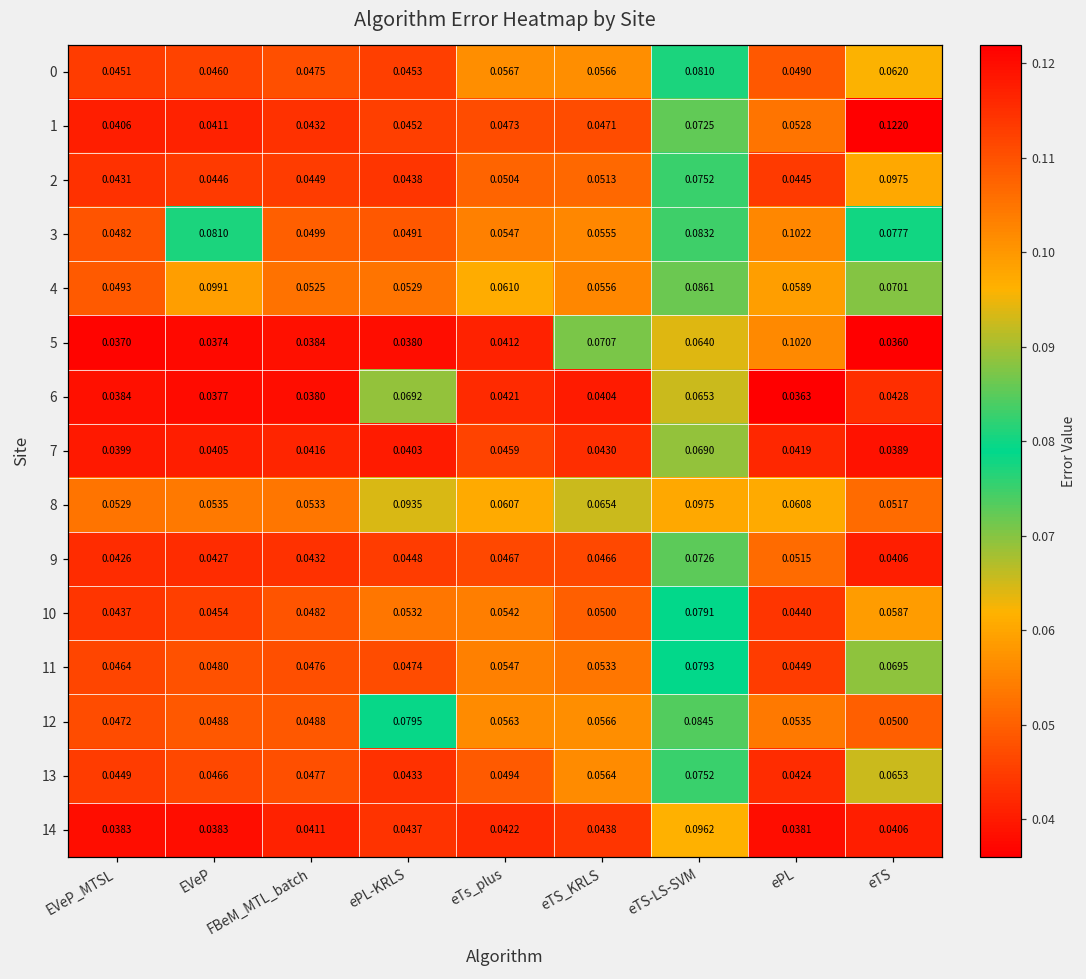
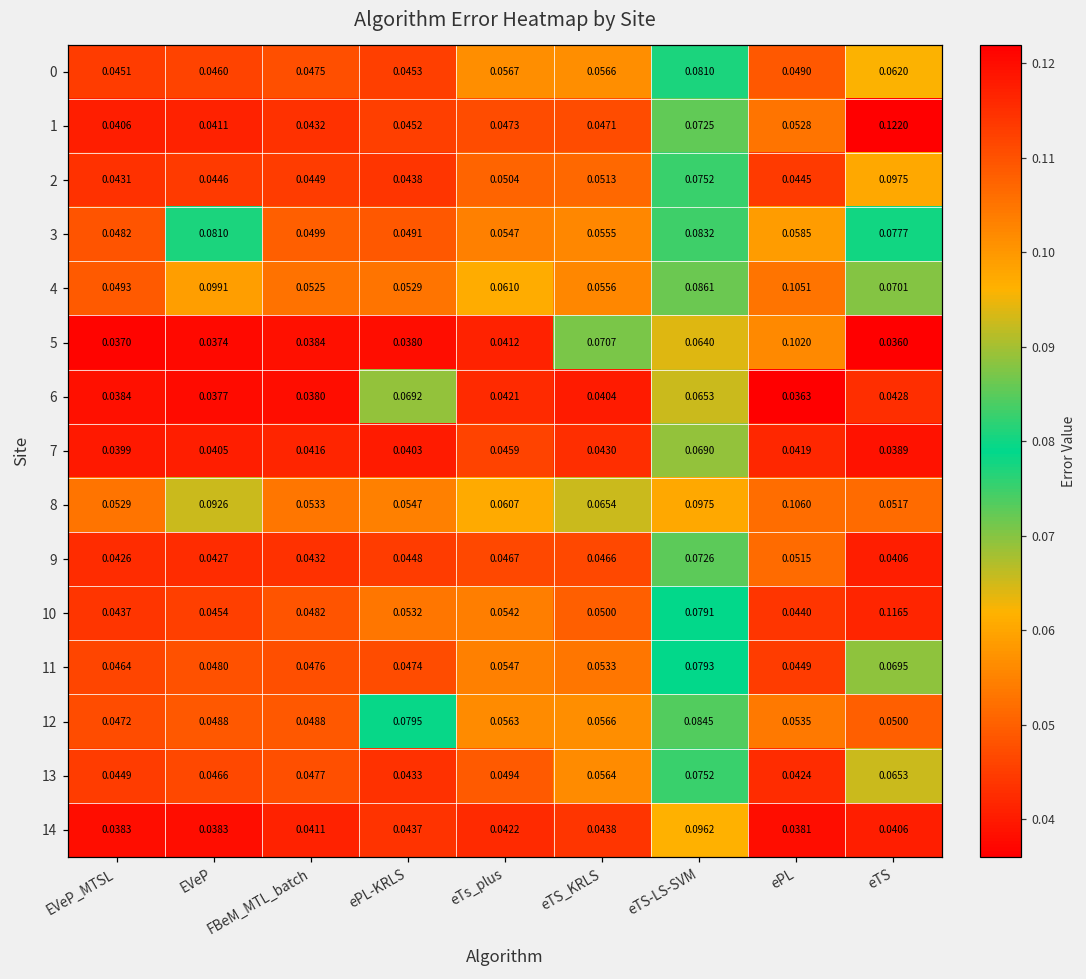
  {
    "0": {
      "EVeP_MTSL": 0.0451,
      "EVeP": 0.0460,
      "FBeM_MTL_batch": 0.0475,
      "ePL-KRLS": 0.0453,
      "eTs_plus": 0.0567,
      "eTS_KRLS": 0.0566,
      "eTS-LS-SVM": 0.0810,
      "ePL": 0.0490,
      "eTS": 0.0620
    },
    "1": {
      "EVeP_MTSL": 0.0406,
      "EVeP": 0.0411,
      "FBeM_MTL_batch": 0.0432,
      "ePL-KRLS": 0.0452,
      "eTs_plus": 0.0473,
      "eTS_KRLS": 0.0471,
      "eTS-LS-SVM": 0.0725,
      "ePL": 0.0528,
      "eTS": 0.1220
    },
    "2": {
      "EVeP_MTSL": 0.0431,
      "EVeP": 0.0446,
      "FBeM_MTL_batch": 0.0449,
      "ePL-KRLS": 0.0438,
      "eTs_plus": 0.0504,
      "eTS_KRLS": 0.0513,
      "eTS-LS-SVM": 0.0752,
      "ePL": 0.0445,
      "eTS": 0.0975
    },
    "3": {
      "EVeP_MTSL": 0.0482,
      "EVeP": 0.0810,
      "FBeM_MTL_batch": 0.0499,
      "ePL-KRLS": 0.0491,
      "eTs_plus": 0.0547,
      "eTS_KRLS": 0.0555,
      "eTS-LS-SVM": 0.0832,
-     "ePL": 0.1022,
+     "ePL": 0.0585,
      "eTS": 0.0777
    },
    "4": {
      "EVeP_MTSL": 0.0493,
      "EVeP": 0.0991,
      "FBeM_MTL_batch": 0.0525,
      "ePL-KRLS": 0.0529,
      "eTs_plus": 0.0610,
      "eTS_KRLS": 0.0556,
      "eTS-LS-SVM": 0.0861,
-     "ePL": 0.0589,
+     "ePL": 0.1051,
      "eTS": 0.0701
    },
    "5": {
      "EVeP_MTSL": 0.0370,
      "EVeP": 0.0374,
      "FBeM_MTL_batch": 0.0384,
      "ePL-KRLS": 0.0380,
      "eTs_plus": 0.0412,
      "eTS_KRLS": 0.0707,
      "eTS-LS-SVM": 0.0640,
      "ePL": 0.1020,
      "eTS": 0.0360
    },
    "6": {
      "EVeP_MTSL": 0.0384,
      "EVeP": 0.0377,
      "FBeM_MTL_batch": 0.0380,
      "ePL-KRLS": 0.0692,
      "eTs_plus": 0.0421,
      "eTS_KRLS": 0.0404,
      "eTS-LS-SVM": 0.0653,
      "ePL": 0.0363,
      "eTS": 0.0428
    },
    "7": {
      "EVeP_MTSL": 0.0399,
      "EVeP": 0.0405,
      "FBeM_MTL_batch": 0.0416,
      "ePL-KRLS": 0.0403,
      "eTs_plus": 0.0459,
      "eTS_KRLS": 0.0430,
      "eTS-LS-SVM": 0.0690,
      "ePL": 0.0419,
      "eTS": 0.0389
    },
    "8": {
      "EVeP_MTSL": 0.0529,
-     "EVeP": 0.0535,
+     "EVeP": 0.0926,
      "FBeM_MTL_batch": 0.0533,
-     "ePL-KRLS": 0.0935,
+     "ePL-KRLS": 0.0547,
      "eTs_plus": 0.0607,
      "eTS_KRLS": 0.0654,
      "eTS-LS-SVM": 0.0975,
-     "ePL": 0.0608,
+     "ePL": 0.1060,
      "eTS": 0.0517
    },
    "9": {
      "EVeP_MTSL": 0.0426,
      "EVeP": 0.0427,
      "FBeM_MTL_batch": 0.0432,
      "ePL-KRLS": 0.0448,
      "eTs_plus": 0.0467,
      "eTS_KRLS": 0.0466,
      "eTS-LS-SVM": 0.0726,
      "ePL": 0.0515,
      "eTS": 0.0406
    },
    "10": {
      "EVeP_MTSL": 0.0437,
      "EVeP": 0.0454,
      "FBeM_MTL_batch": 0.0482,
      "ePL-KRLS": 0.0532,
      "eTs_plus": 0.0542,
      "eTS_KRLS": 0.0500,
      "eTS-LS-SVM": 0.0791,
      "ePL": 0.0440,
-     "eTS": 0.0587
+     "eTS": 0.1165
    },
    "11": {
      "EVeP_MTSL": 0.0464,
      "EVeP": 0.0480,
      "FBeM_MTL_batch": 0.0476,
      "ePL-KRLS": 0.0474,
      "eTs_plus": 0.0547,
      "eTS_KRLS": 0.0533,
      "eTS-LS-SVM": 0.0793,
      "ePL": 0.0449,
      "eTS": 0.0695
    },
    "12": {
      "EVeP_MTSL": 0.0472,
      "EVeP": 0.0488,
      "FBeM_MTL_batch": 0.0488,
      "ePL-KRLS": 0.0795,
      "eTs_plus": 0.0563,
      "eTS_KRLS": 0.0566,
      "eTS-LS-SVM": 0.0845,
      "ePL": 0.0535,
      "eTS": 0.0500
    },
    "13": {
      "EVeP_MTSL": 0.0449,
      "EVeP": 0.0466,
      "FBeM_MTL_batch": 0.0477,
      "ePL-KRLS": 0.0433,
      "eTs_plus": 0.0494,
      "eTS_KRLS": 0.0564,
      "eTS-LS-SVM": 0.0752,
      "ePL": 0.0424,
      "eTS": 0.0653
    },
    "14": {
      "EVeP_MTSL": 0.0383,
      "EVeP": 0.0383,
      "FBeM_MTL_batch": 0.0411,
      "ePL-KRLS": 0.0437,
      "eTs_plus": 0.0422,
      "eTS_KRLS": 0.0438,
      "eTS-LS-SVM": 0.0962,
      "ePL": 0.0381,
      "eTS": 0.0406
    }
  }
